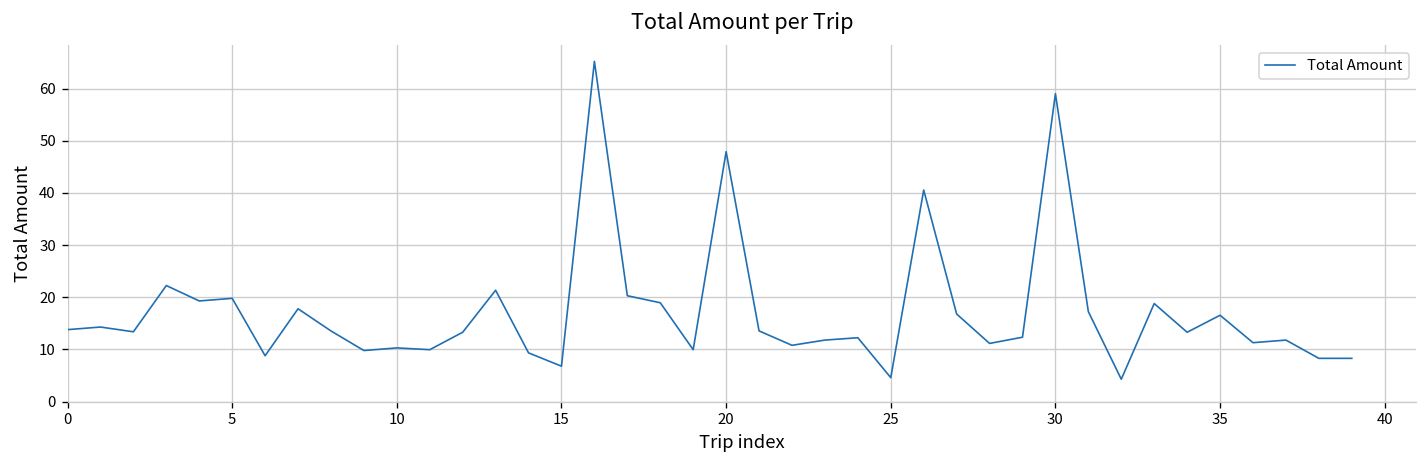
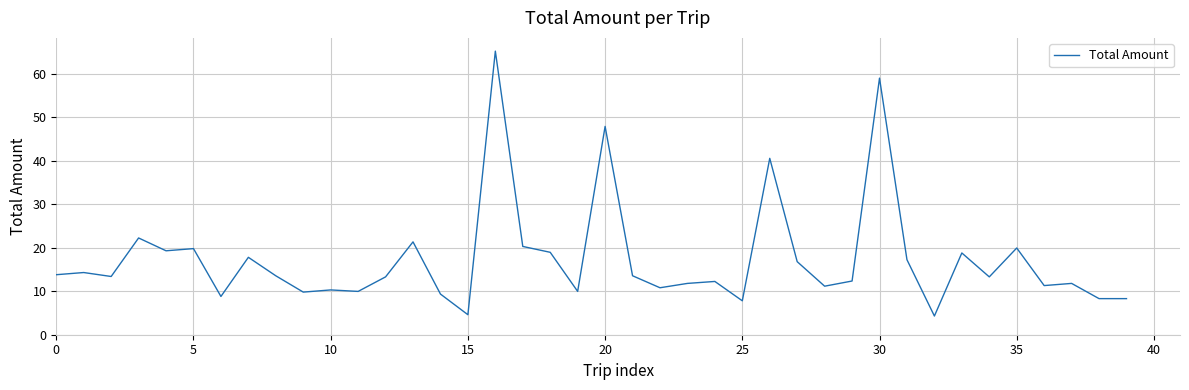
  {
    "0": 14,
    "5": 20,
    "10": 10,
-   "15": 7,
+   "15": 5,
    "20": 48,
-   "25": 5,
+   "25": 8,
    "30": 59,
-   "35": 17
+   "35": 20
  }
